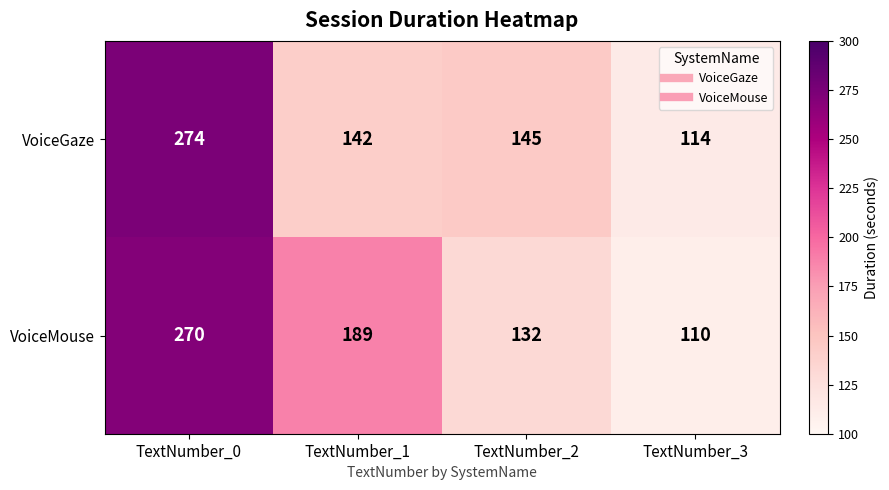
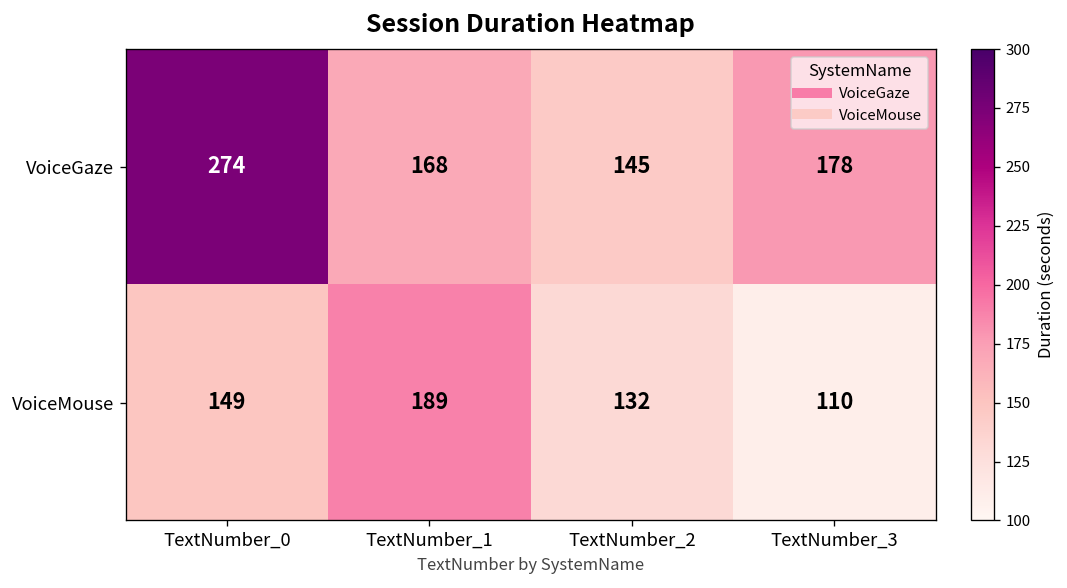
  {
    "VoiceGaze": {
      "TextNumber_0": 274,
-     "TextNumber_1": 142,
+     "TextNumber_1": 168,
      "TextNumber_2": 145,
-     "TextNumber_3": 114
+     "TextNumber_3": 178
    },
    "VoiceMouse": {
-     "TextNumber_0": 270,
+     "TextNumber_0": 149,
      "TextNumber_1": 189,
      "TextNumber_2": 132,
      "TextNumber_3": 110
    }
  }
